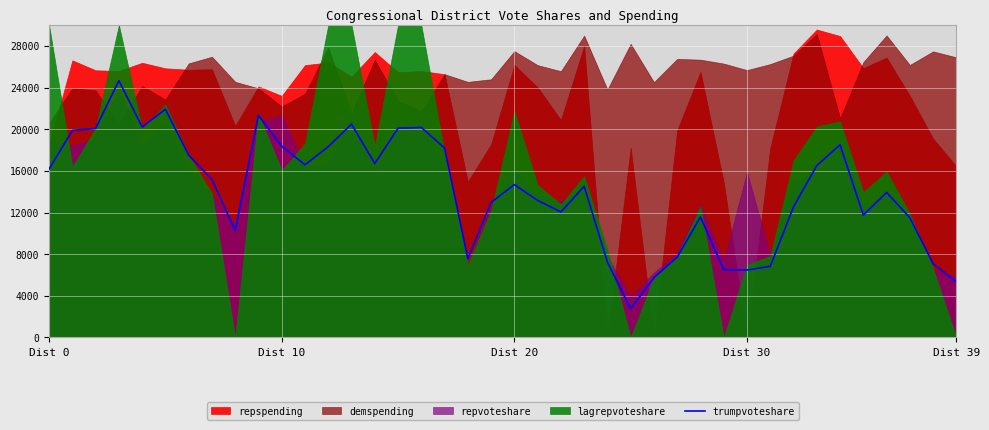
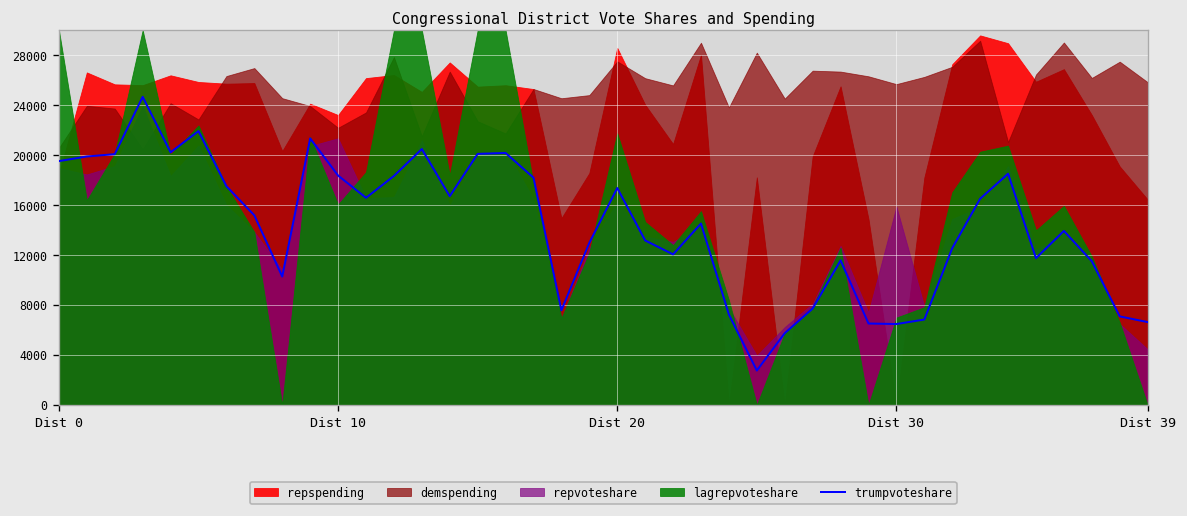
  {
    "trumpvoteshare": {
-     "Dist 0": 16200,
+     "Dist 0": 19500,
      "Dist 10": 18400,
-     "Dist 20": 14700,
+     "Dist 20": 17400,
      "Dist 30": 6500,
-     "Dist 39": 5300
+     "Dist 39": 6600
    },
    "repspending": {
      "Dist 0": 18400,
      "Dist 10": 23200,
-     "Dist 20": 26200,
+     "Dist 20": 28600,
      "Dist 30": 0,
      "Dist 39": 16400
    },
    "demspending": {
      "Dist 0": 20600,
      "Dist 10": 22200,
      "Dist 20": 27500,
      "Dist 30": 25700,
-     "Dist 39": 26900
+     "Dist 39": 25800
    },
    "repvoteshare": {
      "Dist 0": 19000,
      "Dist 10": 21300,
      "Dist 20": 16200,
      "Dist 30": 15900,
-     "Dist 39": 5800
+     "Dist 39": 4500
    },
    "lagrepvoteshare": {
      "Dist 0": 30000,
      "Dist 10": 16100,
      "Dist 20": 21700,
      "Dist 30": 7000,
      "Dist 39": 0
    }
  }
